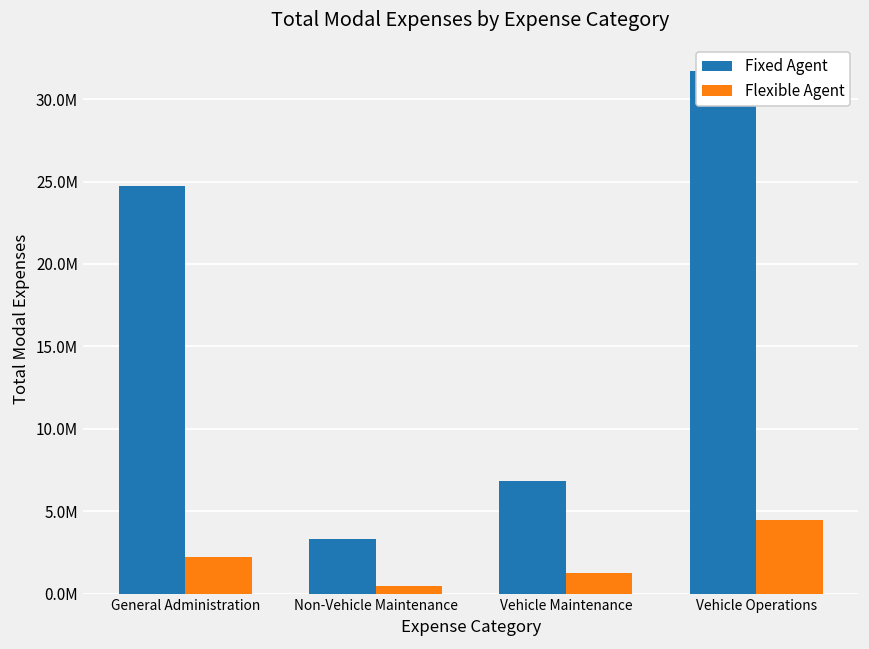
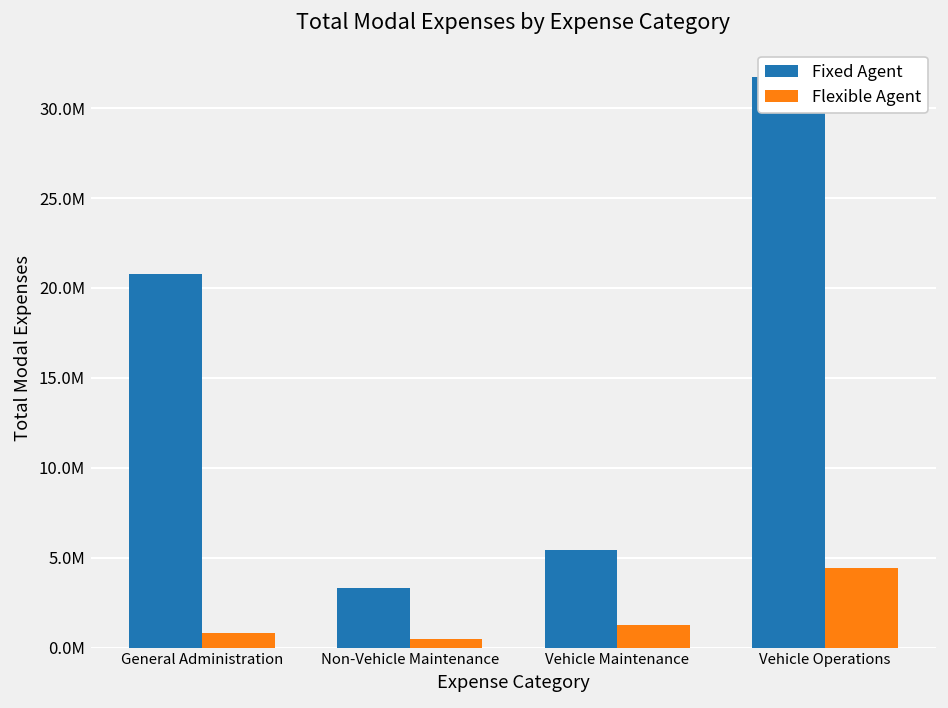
  {
    "Fixed Agent": {
-     "General Administration": 24800000,
+     "General Administration": 20800000,
      "Non-Vehicle Maintenance": 3300000,
-     "Vehicle Maintenance": 6800000
+     "Vehicle Maintenance": 5400000
    },
    "Flexible Agent": {
-     "General Administration": 2200000,
+     "General Administration": 800000,
      "Non-Vehicle Maintenance": 500000,
      "Vehicle Maintenance": 1300000,
      "Vehicle Operations": 4400000
    }
  }
